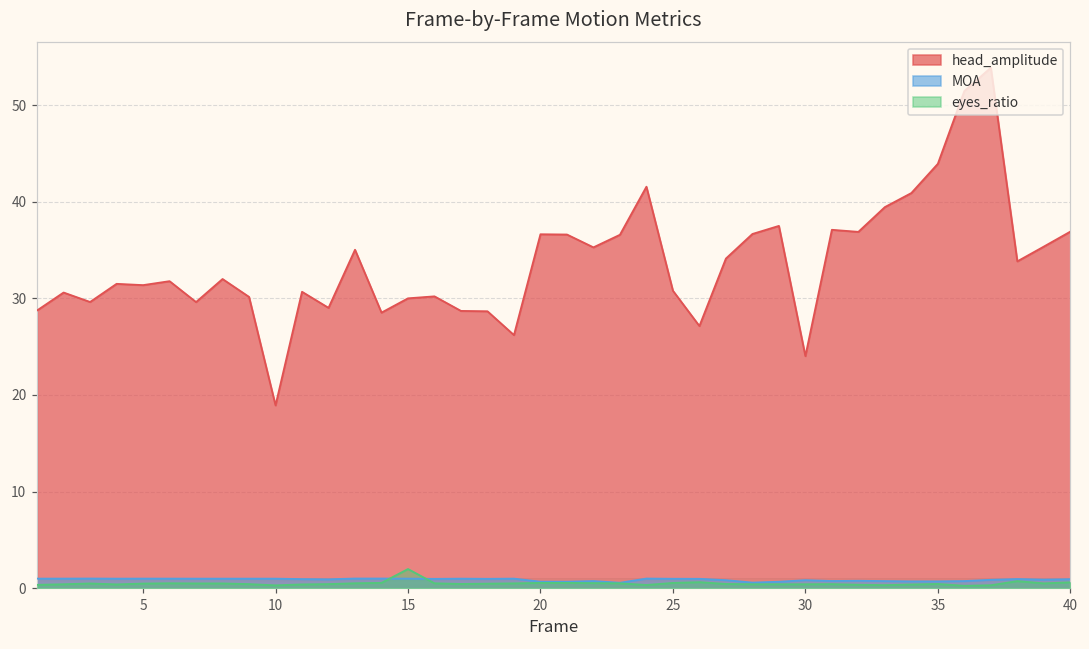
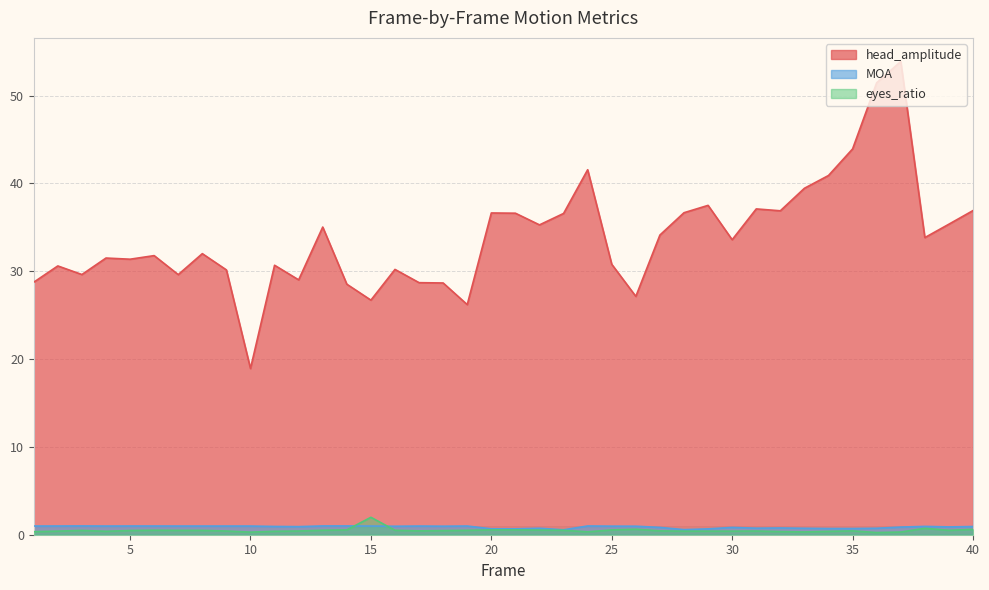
  {
    "head_amplitude": {
      "5": 31,
      "10": 19,
-     "15": 30,
+     "15": 27,
      "20": 37,
      "25": 31,
-     "30": 24,
+     "30": 34,
      "35": 44,
      "40": 37
    },
    "MOA": {
      "5": 1,
      "10": 1,
      "15": 1,
      "25": 1,
      "30": 1,
      "40": 1
    },
    "eyes_ratio": {
      "5": 0,
      "10": 0,
      "15": 2,
      "25": 1,
      "30": 0,
      "40": 1
    }
  }
